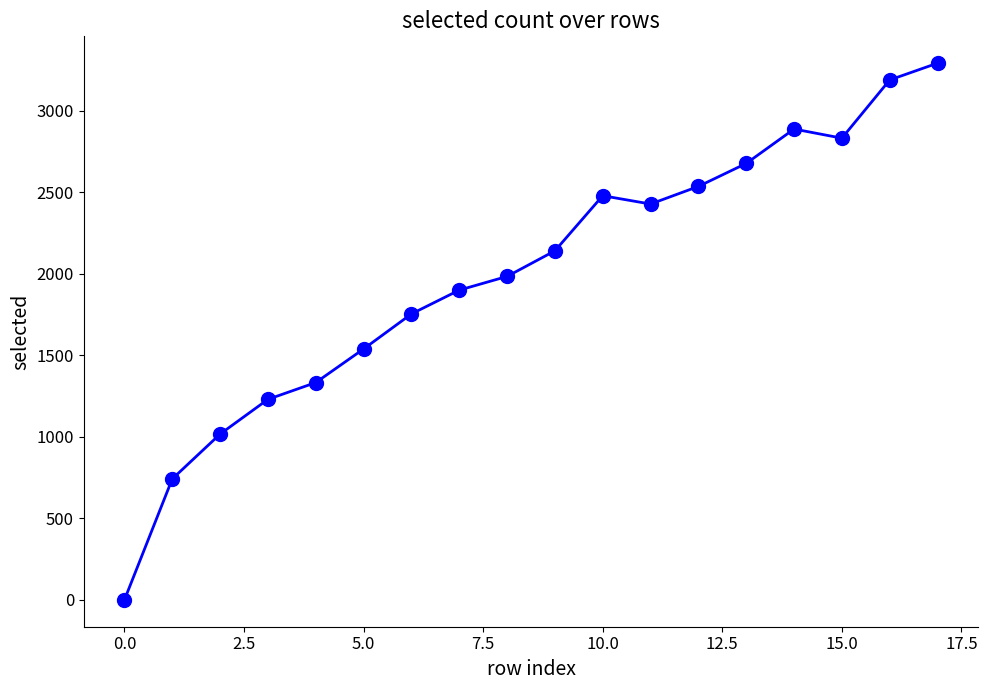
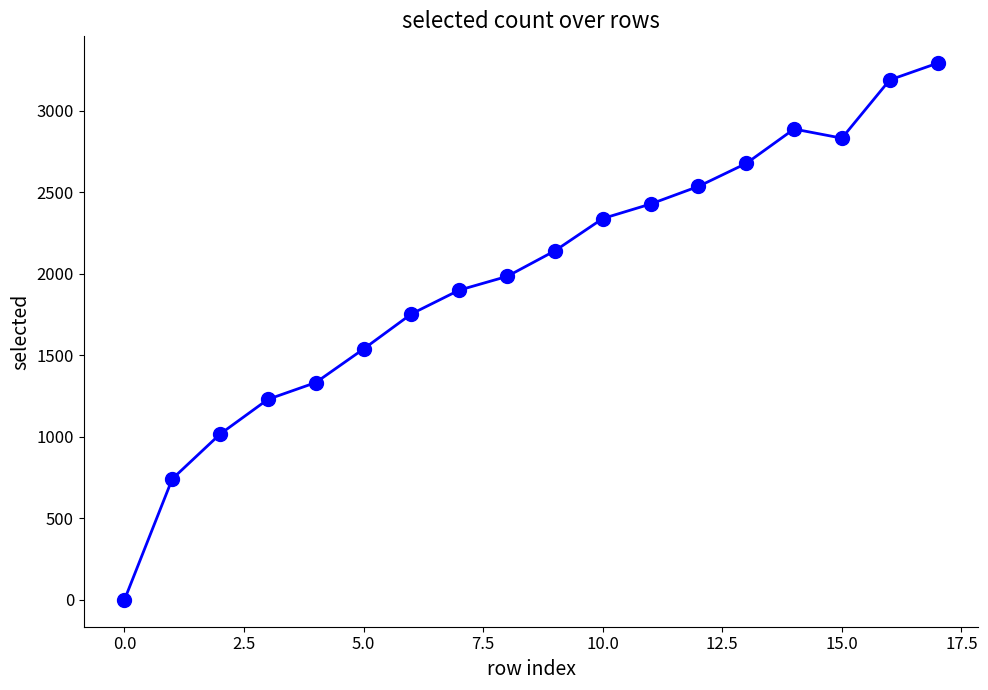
  {
    "0.0": 0,
    "5.0": 1540,
-   "10.0": 2480,
+   "10.0": 2340,
    "15.0": 2830
  }
